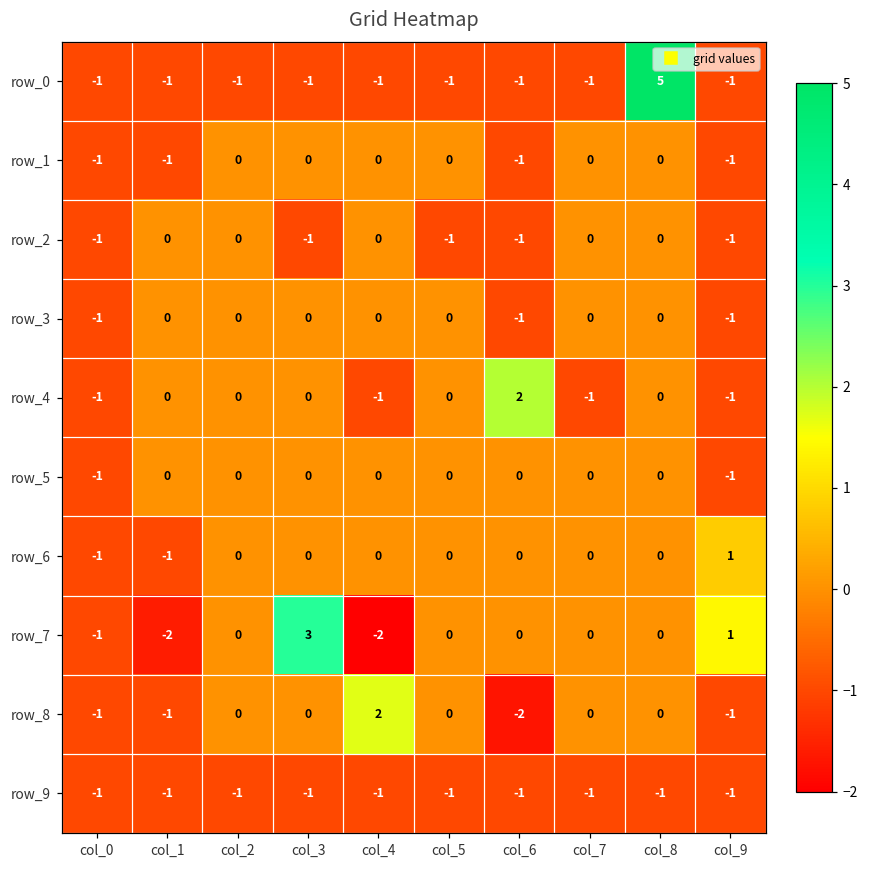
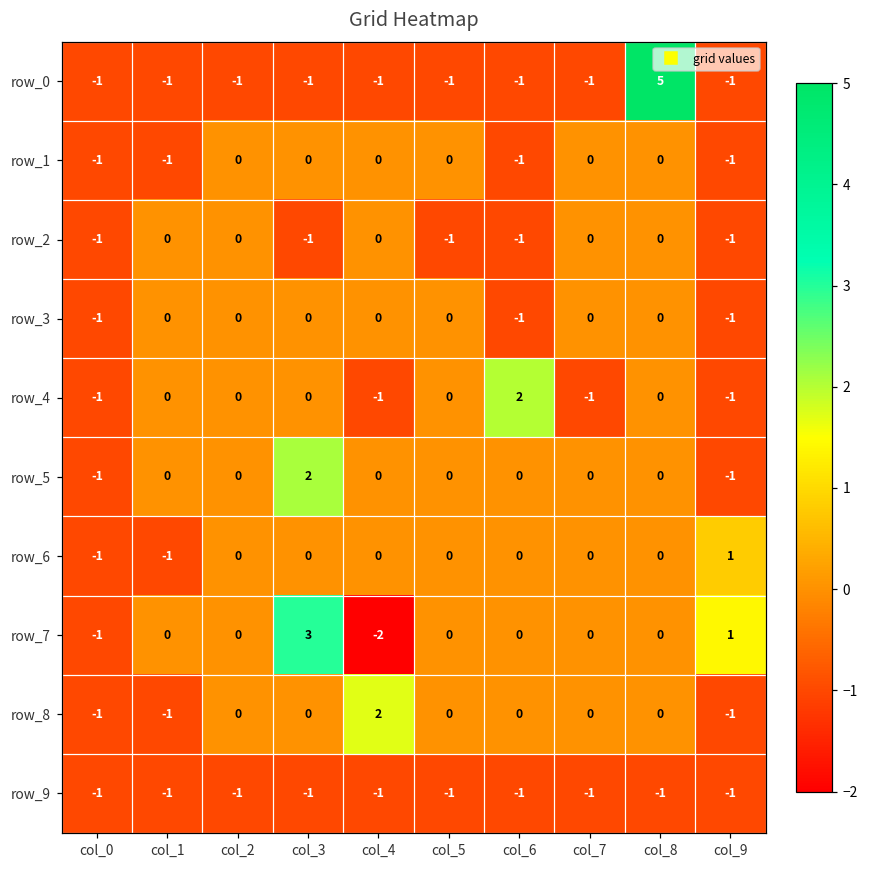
  {
    "row_0": {
      "col_0": -1,
      "col_1": -1,
      "col_2": -1,
      "col_3": -1,
      "col_4": -1,
      "col_5": -1,
      "col_6": -1,
      "col_7": -1,
      "col_8": 5,
      "col_9": -1
    },
    "row_1": {
      "col_0": -1,
      "col_1": -1,
      "col_2": 0,
      "col_3": 0,
      "col_4": 0,
      "col_5": 0,
      "col_6": -1,
      "col_7": 0,
      "col_8": 0,
      "col_9": -1
    },
    "row_2": {
      "col_0": -1,
      "col_1": 0,
      "col_2": 0,
      "col_3": -1,
      "col_4": 0,
      "col_5": -1,
      "col_6": -1,
      "col_7": 0,
      "col_8": 0,
      "col_9": -1
    },
    "row_3": {
      "col_0": -1,
      "col_1": 0,
      "col_2": 0,
      "col_3": 0,
      "col_4": 0,
      "col_5": 0,
      "col_6": -1,
      "col_7": 0,
      "col_8": 0,
      "col_9": -1
    },
    "row_4": {
      "col_0": -1,
      "col_1": 0,
      "col_2": 0,
      "col_3": 0,
      "col_4": -1,
      "col_5": 0,
      "col_6": 2,
      "col_7": -1,
      "col_8": 0,
      "col_9": -1
    },
    "row_5": {
      "col_0": -1,
      "col_1": 0,
      "col_2": 0,
-     "col_3": 0,
+     "col_3": 2,
      "col_4": 0,
      "col_5": 0,
      "col_6": 0,
      "col_7": 0,
      "col_8": 0,
      "col_9": -1
    },
    "row_6": {
      "col_0": -1,
      "col_1": -1,
      "col_2": 0,
      "col_3": 0,
      "col_4": 0,
      "col_5": 0,
      "col_6": 0,
      "col_7": 0,
      "col_8": 0,
      "col_9": 1
    },
    "row_7": {
      "col_0": -1,
-     "col_1": -2,
+     "col_1": 0,
      "col_2": 0,
      "col_3": 3,
      "col_4": -2,
      "col_5": 0,
      "col_6": 0,
      "col_7": 0,
      "col_8": 0,
      "col_9": 1
    },
    "row_8": {
      "col_0": -1,
      "col_1": -1,
      "col_2": 0,
      "col_3": 0,
      "col_4": 2,
      "col_5": 0,
-     "col_6": -2,
+     "col_6": 0,
      "col_7": 0,
      "col_8": 0,
      "col_9": -1
    },
    "row_9": {
      "col_0": -1,
      "col_1": -1,
      "col_2": -1,
      "col_3": -1,
      "col_4": -1,
      "col_5": -1,
      "col_6": -1,
      "col_7": -1,
      "col_8": -1,
      "col_9": -1
    }
  }
